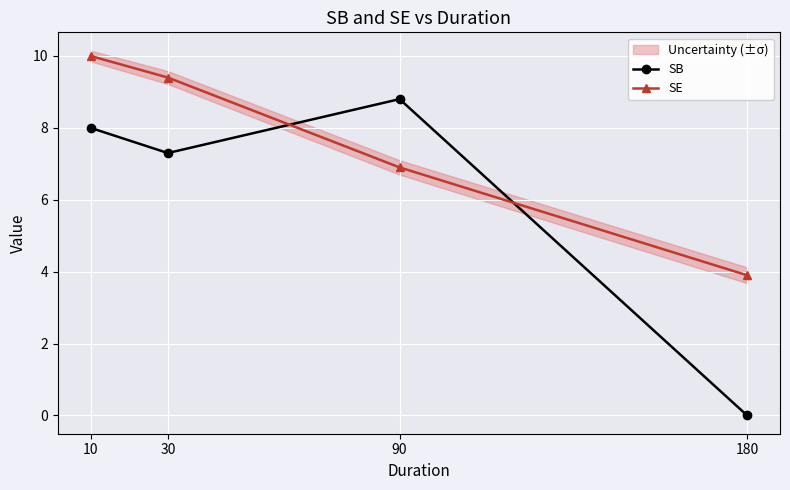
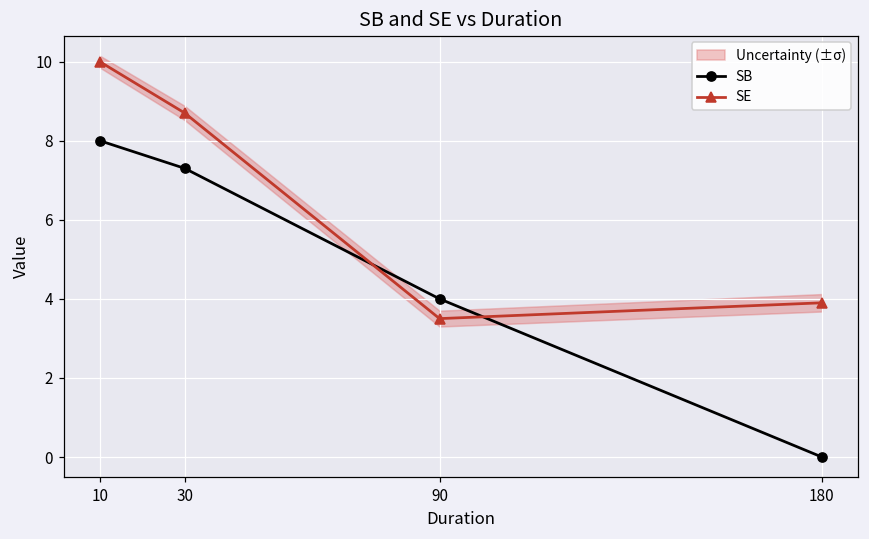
  {
    "SB": {
      "10": 8.0,
      "30": 7.3,
-     "90": 8.8,
+     "90": 4.0,
      "180": 0.0
    },
    "SE": {
      "10": 10.0,
-     "30": 9.4,
-     "90": 6.9,
+     "30": 8.7,
+     "90": 3.5,
      "180": 3.9
    }
  }
